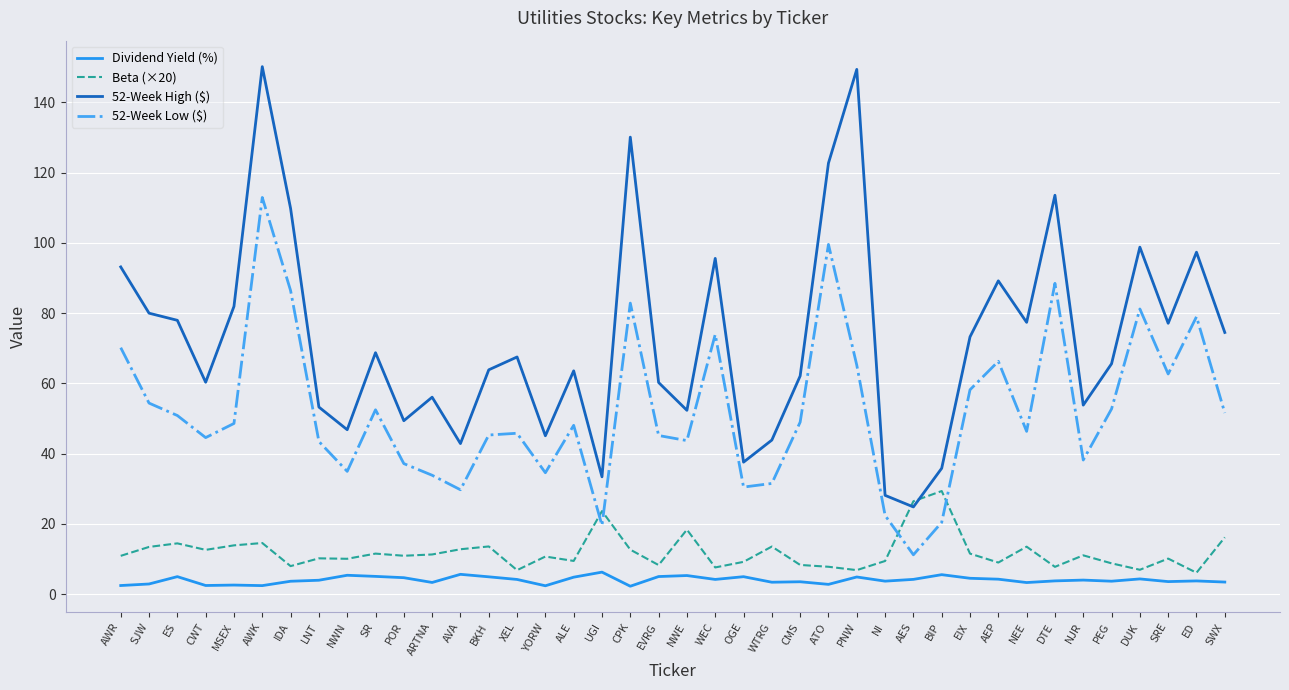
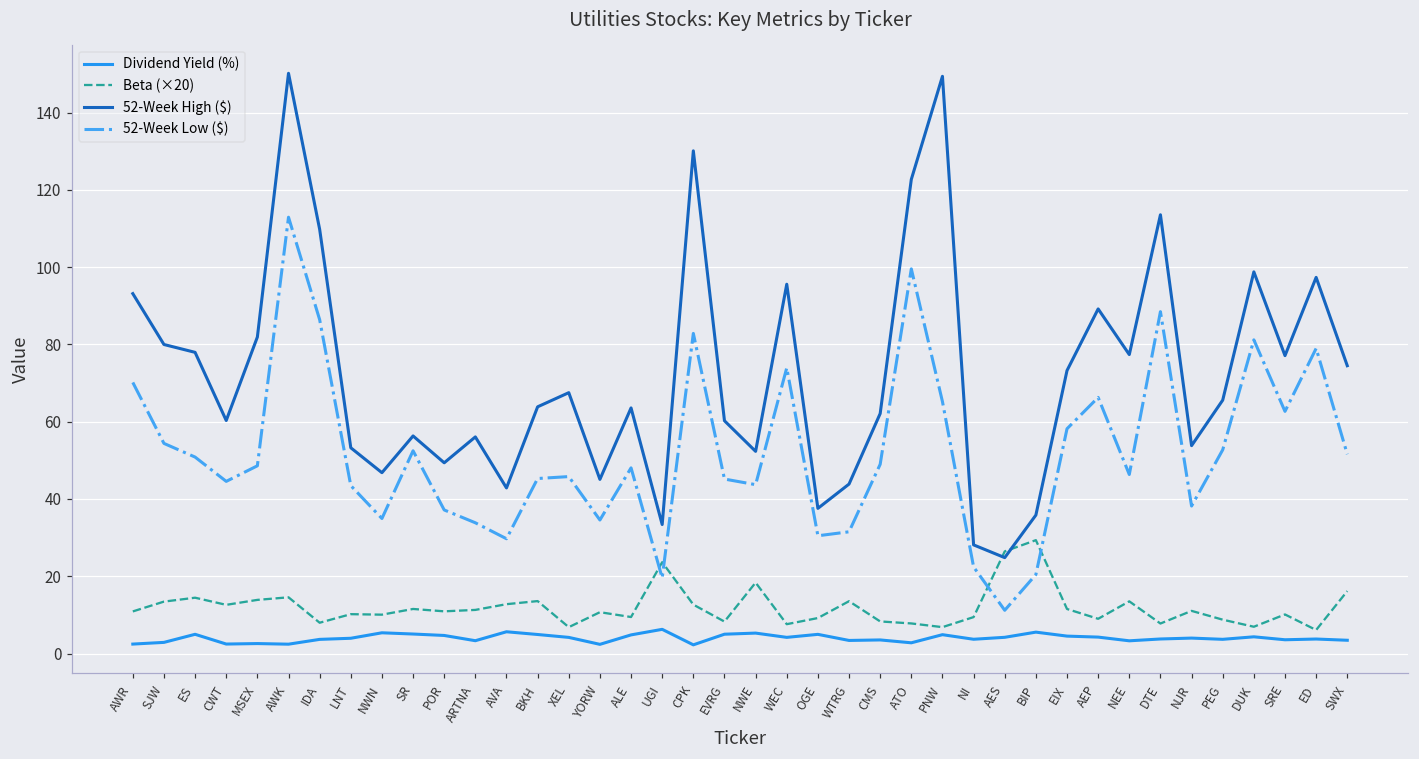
  {
    "Beta (×20)": {
      "AWR": 11,
      "SJW": 13,
      "ES": 14,
      "CWT": 13,
      "MSEX": 14,
      "AWK": 15,
      "IDA": 8,
      "LNT": 10,
      "NWN": 10,
      "SR": 12,
      "POR": 11,
      "ARTNA": 11,
      "AVA": 13,
      "BKH": 14,
      "XEL": 7,
      "YORW": 11,
      "ALE": 9,
      "UGI": 24,
      "CPK": 13,
      "EVRG": 8,
      "NWE": 18,
      "WEC": 8,
      "OGE": 9,
      "WTRG": 14,
      "CMS": 8,
      "ATO": 8,
      "PNW": 7,
      "NI": 9,
      "AES": 26,
      "BIP": 29,
      "EIX": 12,
      "AEP": 9,
      "NEE": 14,
      "DTE": 8,
      "NJR": 11,
      "PEG": 9,
      "DUK": 7,
      "SRE": 10,
      "ED": 6,
      "SWX": 16
    },
    "52-Week High ($)": {
      "AWR": 93,
      "SJW": 80,
      "ES": 78,
      "CWT": 60,
      "MSEX": 82,
      "AWK": 150,
      "IDA": 110,
      "LNT": 53,
      "NWN": 47,
-     "SR": 69,
+     "SR": 56,
      "POR": 49,
      "ARTNA": 56,
      "AVA": 43,
      "BKH": 64,
      "XEL": 68,
      "YORW": 45,
      "ALE": 64,
      "UGI": 33,
      "CPK": 130,
      "EVRG": 60,
      "NWE": 52,
      "WEC": 96,
      "OGE": 38,
      "WTRG": 44,
      "CMS": 62,
      "ATO": 123,
      "PNW": 149,
      "NI": 28,
      "AES": 25,
      "BIP": 36,
      "EIX": 73,
      "AEP": 89,
      "NEE": 77,
      "DTE": 114,
      "NJR": 54,
      "PEG": 66,
      "DUK": 99,
      "SRE": 77,
      "ED": 97,
      "SWX": 75
    }
  }
